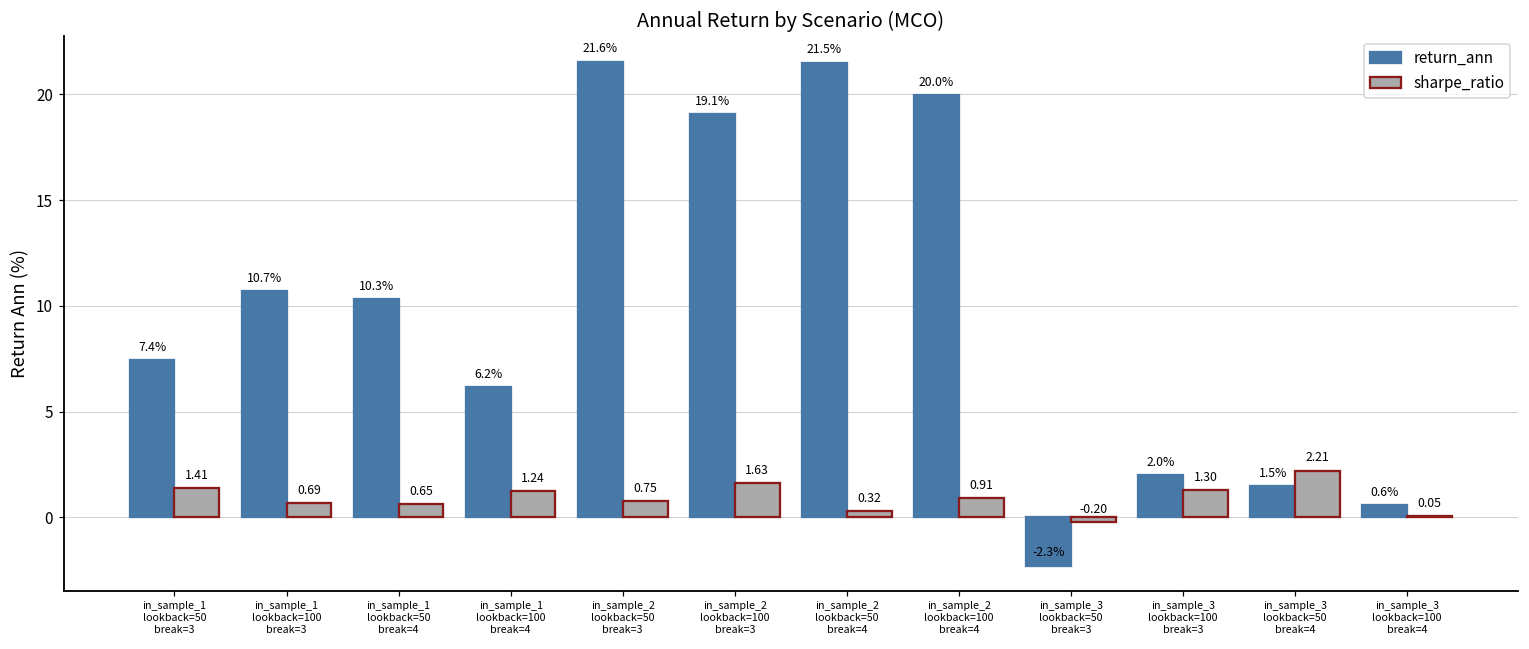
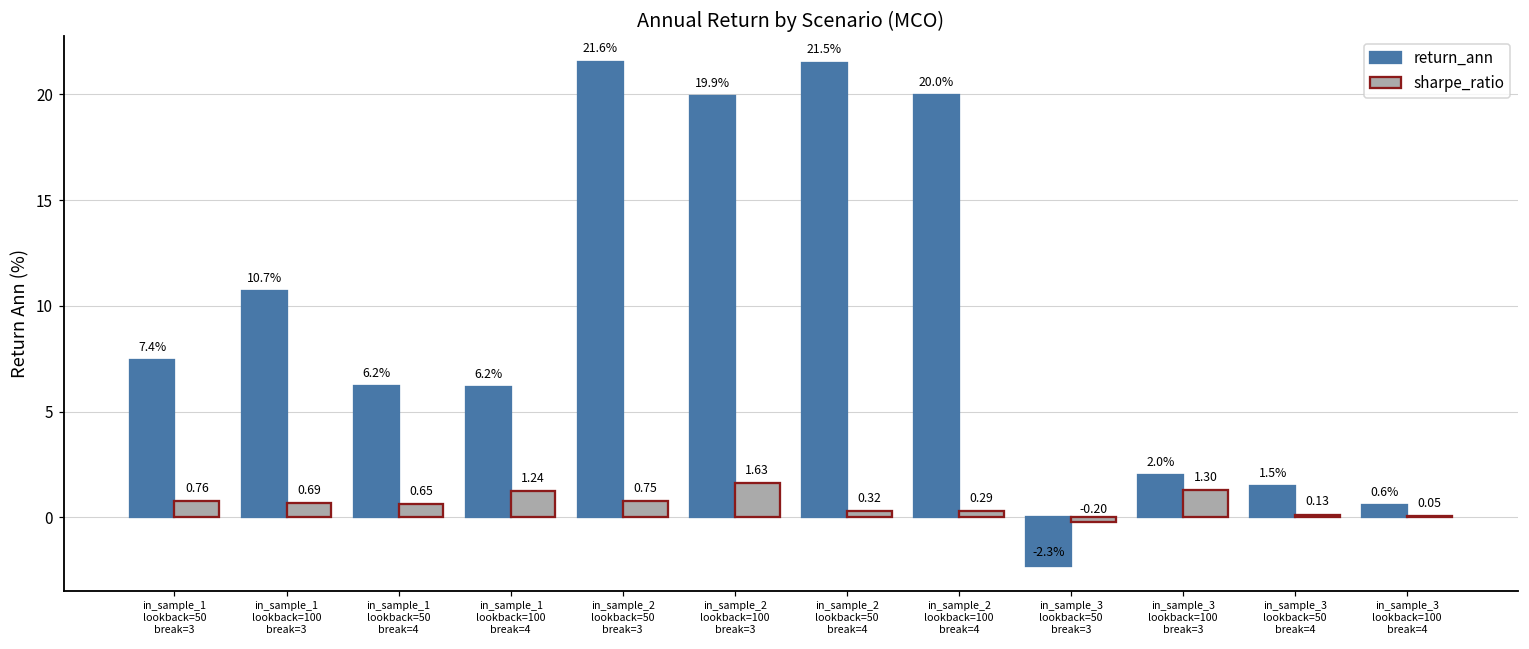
  {
    "return_ann": {
      "in_sample_1 lookback=50 break=3": "7.4%",
      "in_sample_1 lookback=100 break=3": "10.7%",
-     "in_sample_1 lookback=50 break=4": "10.3%",
+     "in_sample_1 lookback=50 break=4": "6.2%",
      "in_sample_1 lookback=100 break=4": "6.2%",
      "in_sample_2 lookback=50 break=3": "21.6%",
-     "in_sample_2 lookback=100 break=3": "19.1%",
+     "in_sample_2 lookback=100 break=3": "19.9%",
      "in_sample_2 lookback=50 break=4": "21.5%",
      "in_sample_2 lookback=100 break=4": "20.0%",
      "in_sample_3 lookback=50 break=3": "-2.3%",
      "in_sample_3 lookback=100 break=3": "2.0%",
      "in_sample_3 lookback=50 break=4": "1.5%",
      "in_sample_3 lookback=100 break=4": "0.6%"
    },
    "sharpe_ratio": {
-     "in_sample_1 lookback=50 break=3": "1.41",
+     "in_sample_1 lookback=50 break=3": "0.76",
      "in_sample_1 lookback=100 break=3": "0.69",
      "in_sample_1 lookback=50 break=4": "0.65",
      "in_sample_1 lookback=100 break=4": "1.24",
      "in_sample_2 lookback=50 break=3": "0.75",
      "in_sample_2 lookback=100 break=3": "1.63",
      "in_sample_2 lookback=50 break=4": "0.32",
-     "in_sample_2 lookback=100 break=4": "0.91",
+     "in_sample_2 lookback=100 break=4": "0.29",
      "in_sample_3 lookback=50 break=3": "-0.20",
      "in_sample_3 lookback=100 break=3": "1.30",
-     "in_sample_3 lookback=50 break=4": "2.21",
+     "in_sample_3 lookback=50 break=4": "0.13",
      "in_sample_3 lookback=100 break=4": "0.05"
    }
  }
